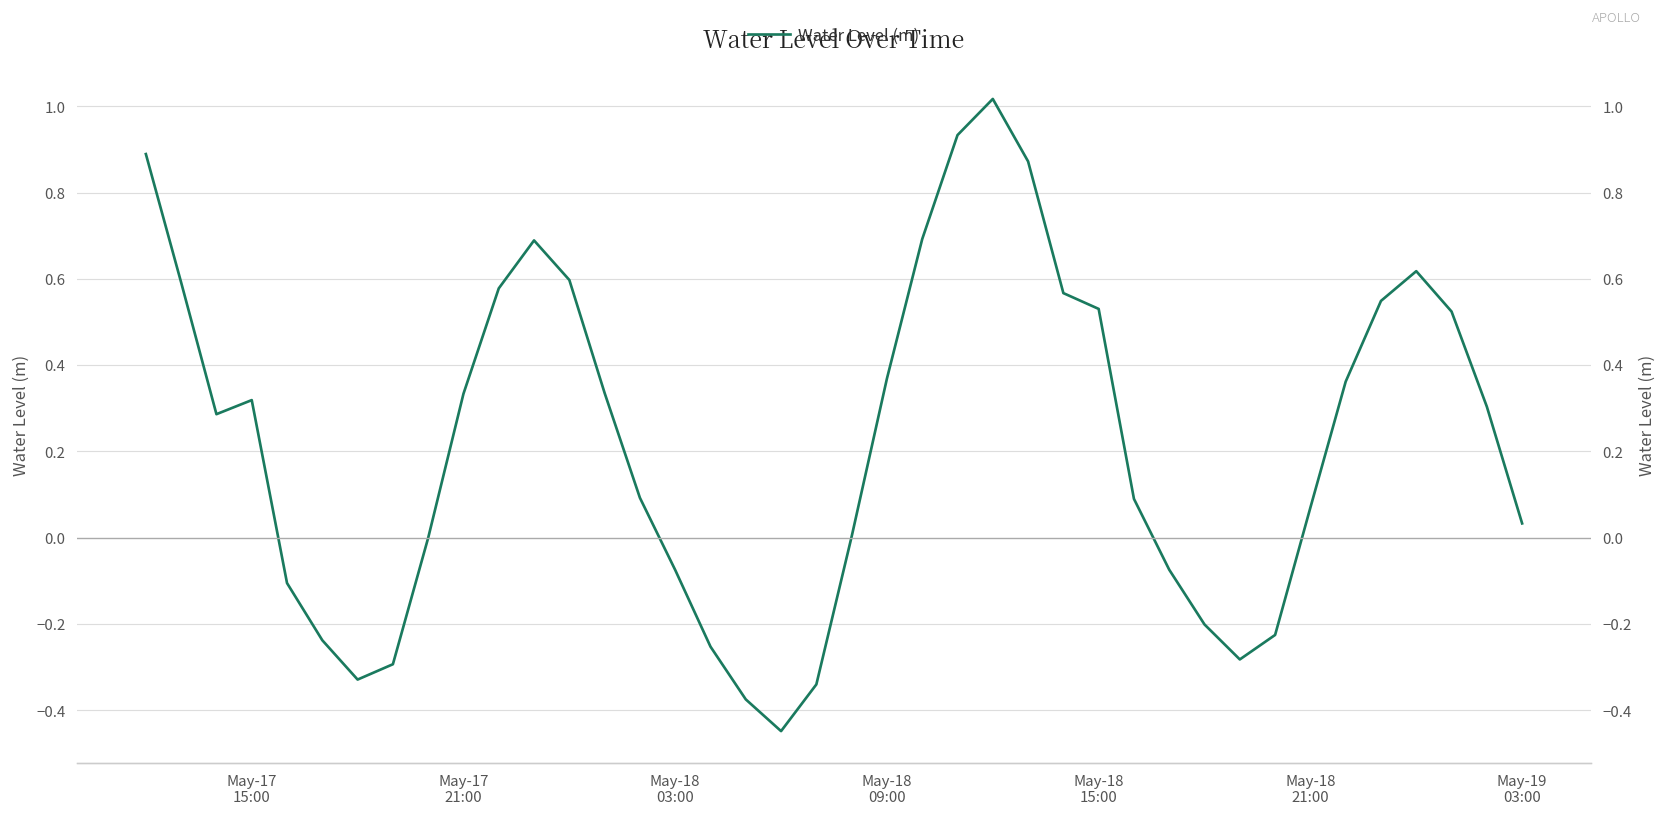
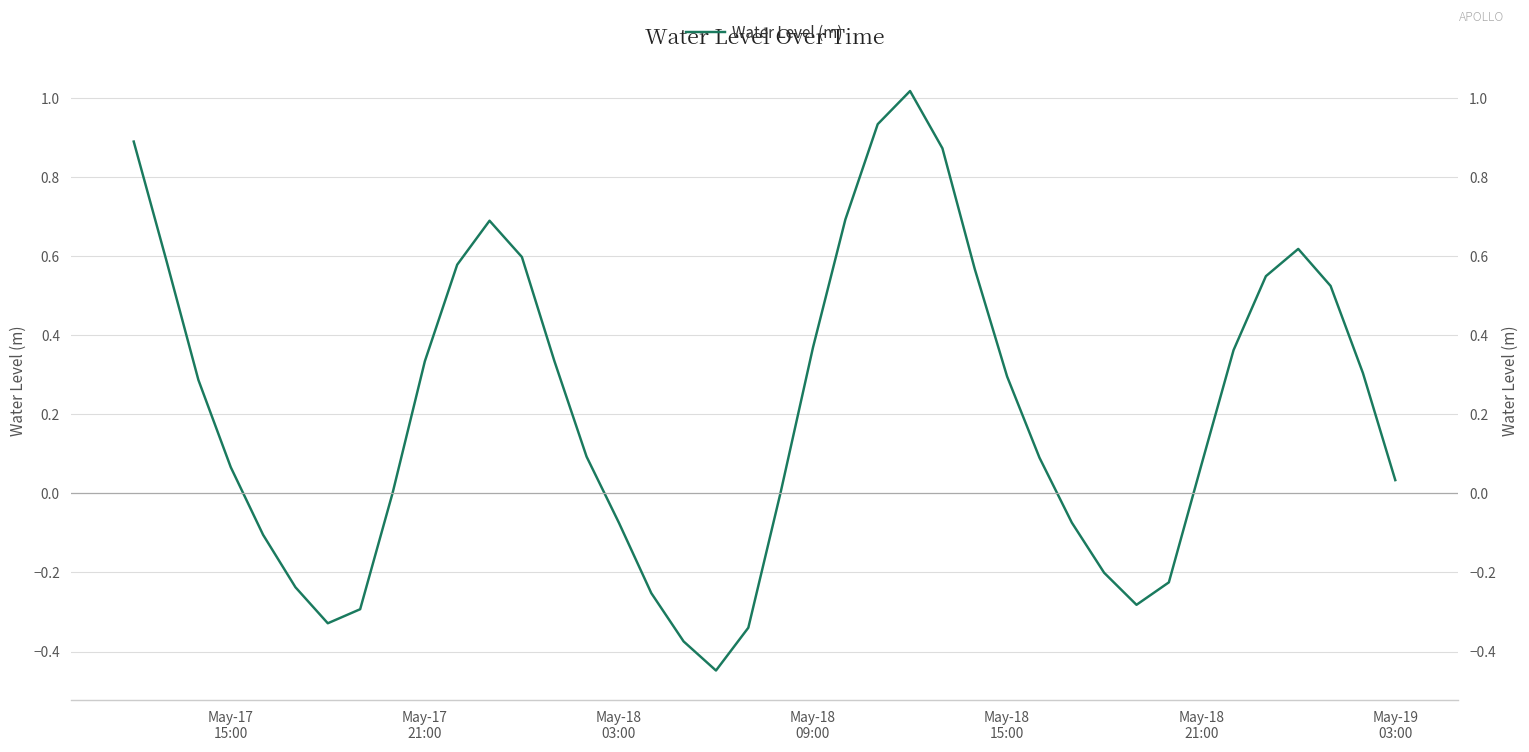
  {
-   "May-17 15:00": 0.32,
+   "May-17 15:00": 0.07,
    "May-17 21:00": 0.33,
    "May-18 03:00": -0.07,
    "May-18 09:00": 0.37,
-   "May-18 15:00": 0.53,
+   "May-18 15:00": 0.30,
    "May-18 21:00": 0.07,
    "May-19 03:00": 0.03
  }
